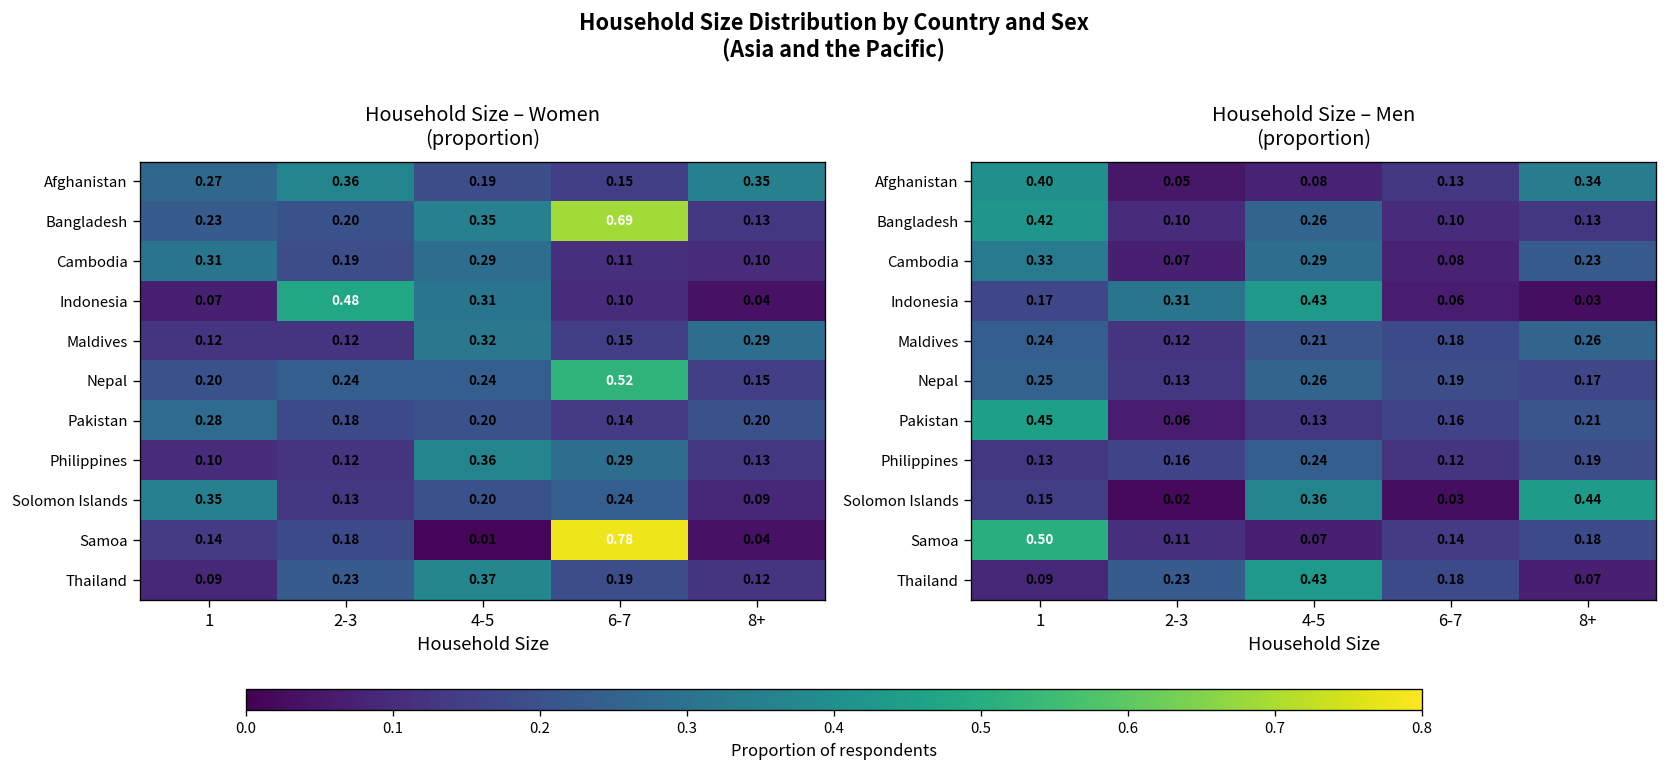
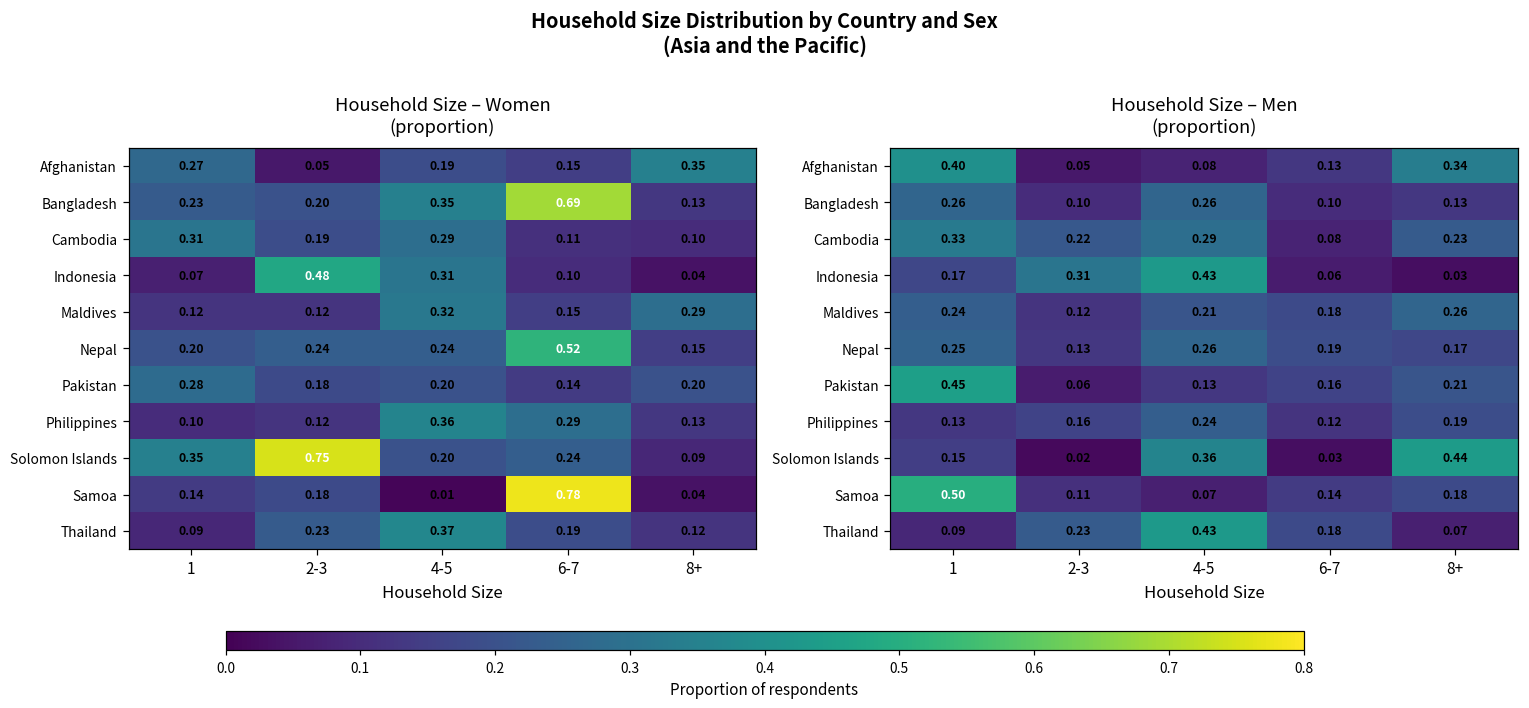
  {
    "Household Size – Women (proportion)": {
      "Afghanistan": {
        "1": 0.27,
-       "2-3": 0.36,
+       "2-3": 0.05,
        "4-5": 0.19,
        "6-7": 0.15,
        "8+": 0.35
      },
      "Bangladesh": {
        "1": 0.23,
        "2-3": 0.20,
        "4-5": 0.35,
        "6-7": 0.69,
        "8+": 0.13
      },
      "Cambodia": {
        "1": 0.31,
        "2-3": 0.19,
        "4-5": 0.29,
        "6-7": 0.11,
        "8+": 0.10
      },
      "Indonesia": {
        "1": 0.07,
        "2-3": 0.48,
        "4-5": 0.31,
        "6-7": 0.10,
        "8+": 0.04
      },
      "Maldives": {
        "1": 0.12,
        "2-3": 0.12,
        "4-5": 0.32,
        "6-7": 0.15,
        "8+": 0.29
      },
      "Nepal": {
        "1": 0.20,
        "2-3": 0.24,
        "4-5": 0.24,
        "6-7": 0.52,
        "8+": 0.15
      },
      "Pakistan": {
        "1": 0.28,
        "2-3": 0.18,
        "4-5": 0.20,
        "6-7": 0.14,
        "8+": 0.20
      },
      "Philippines": {
        "1": 0.10,
        "2-3": 0.12,
        "4-5": 0.36,
        "6-7": 0.29,
        "8+": 0.13
      },
      "Solomon Islands": {
        "1": 0.35,
-       "2-3": 0.13,
+       "2-3": 0.75,
        "4-5": 0.20,
        "6-7": 0.24,
        "8+": 0.09
      },
      "Samoa": {
        "1": 0.14,
        "2-3": 0.18,
        "4-5": 0.01,
        "6-7": 0.78,
        "8+": 0.04
      },
      "Thailand": {
        "1": 0.09,
        "2-3": 0.23,
        "4-5": 0.37,
        "6-7": 0.19,
        "8+": 0.12
      }
    },
    "Household Size – Men (proportion)": {
      "Afghanistan": {
        "1": 0.40,
        "2-3": 0.05,
        "4-5": 0.08,
        "6-7": 0.13,
        "8+": 0.34
      },
      "Bangladesh": {
-       "1": 0.42,
+       "1": 0.26,
        "2-3": 0.10,
        "4-5": 0.26,
        "6-7": 0.10,
        "8+": 0.13
      },
      "Cambodia": {
        "1": 0.33,
-       "2-3": 0.07,
+       "2-3": 0.22,
        "4-5": 0.29,
        "6-7": 0.08,
        "8+": 0.23
      },
      "Indonesia": {
        "1": 0.17,
        "2-3": 0.31,
        "4-5": 0.43,
        "6-7": 0.06,
        "8+": 0.03
      },
      "Maldives": {
        "1": 0.24,
        "2-3": 0.12,
        "4-5": 0.21,
        "6-7": 0.18,
        "8+": 0.26
      },
      "Nepal": {
        "1": 0.25,
        "2-3": 0.13,
        "4-5": 0.26,
        "6-7": 0.19,
        "8+": 0.17
      },
      "Pakistan": {
        "1": 0.45,
        "2-3": 0.06,
        "4-5": 0.13,
        "6-7": 0.16,
        "8+": 0.21
      },
      "Philippines": {
        "1": 0.13,
        "2-3": 0.16,
        "4-5": 0.24,
        "6-7": 0.12,
        "8+": 0.19
      },
      "Solomon Islands": {
        "1": 0.15,
        "2-3": 0.02,
        "4-5": 0.36,
        "6-7": 0.03,
        "8+": 0.44
      },
      "Samoa": {
        "1": 0.50,
        "2-3": 0.11,
        "4-5": 0.07,
        "6-7": 0.14,
        "8+": 0.18
      },
      "Thailand": {
        "1": 0.09,
        "2-3": 0.23,
        "4-5": 0.43,
        "6-7": 0.18,
        "8+": 0.07
      }
    }
  }
